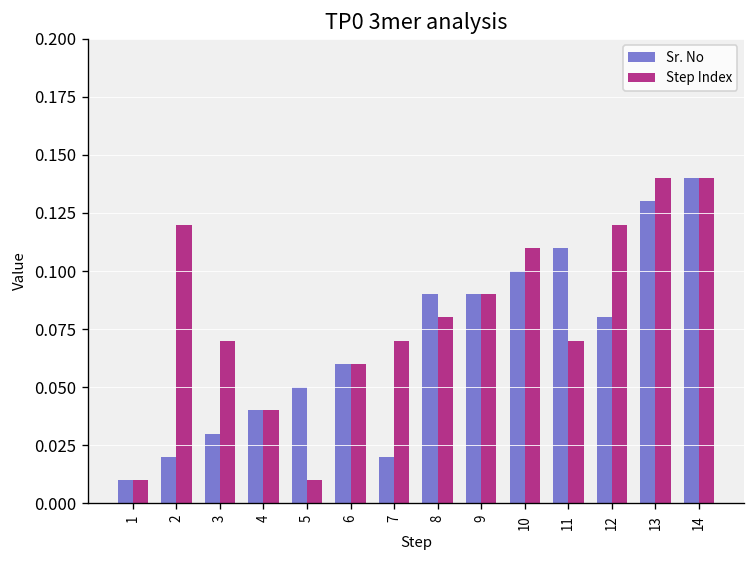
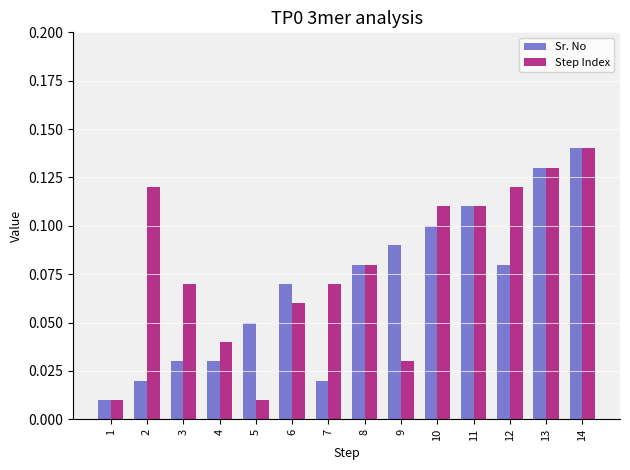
  {
    "Sr. No": {
      "1": 0.010,
      "2": 0.020,
      "3": 0.030,
-     "4": 0.040,
+     "4": 0.030,
      "5": 0.050,
-     "6": 0.060,
+     "6": 0.070,
      "7": 0.020,
-     "8": 0.090,
+     "8": 0.080,
      "9": 0.090,
      "10": 0.100,
      "11": 0.110,
      "12": 0.080,
      "13": 0.130,
      "14": 0.140
    },
    "Step Index": {
      "1": 0.010,
      "2": 0.120,
      "3": 0.070,
      "4": 0.040,
      "5": 0.010,
      "6": 0.060,
      "7": 0.070,
      "8": 0.080,
-     "9": 0.090,
+     "9": 0.030,
      "10": 0.110,
-     "11": 0.070,
+     "11": 0.110,
      "12": 0.120,
-     "13": 0.140,
+     "13": 0.130,
      "14": 0.140
    }
  }
